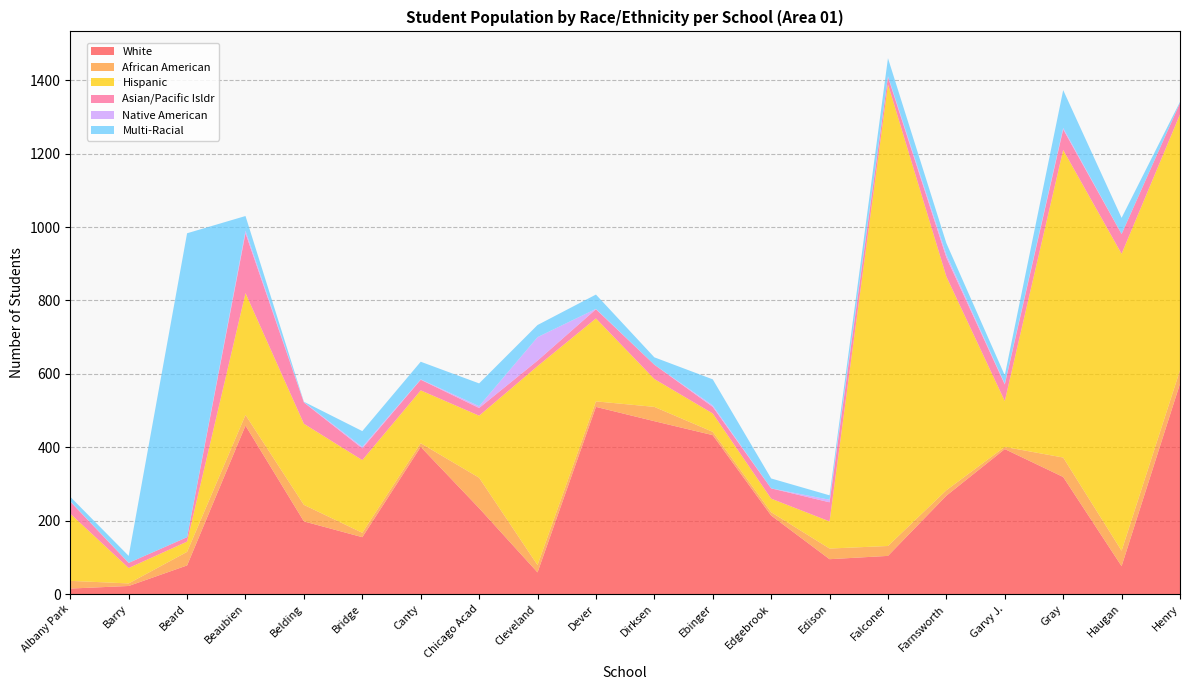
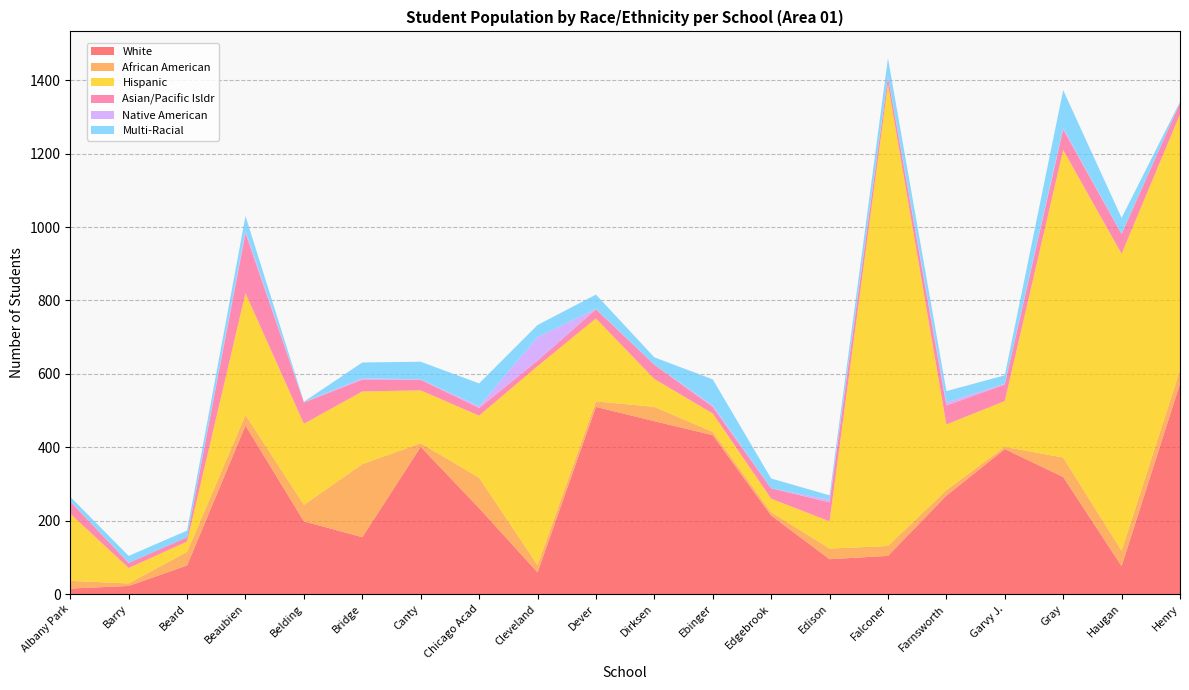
  {
    "White": {
      "Albany Park": 20,
      "Barry": 20,
      "Beard": 80,
      "Beaubien": 460,
      "Belding": 200,
      "Bridge": 160,
      "Canty": 400,
      "Chicago Acad": 230,
      "Cleveland": 60,
      "Dever": 510,
      "Dirksen": 470,
      "Ebinger": 430,
      "Edgebrook": 210,
      "Edison": 100,
      "Falconer": 100,
      "Farnsworth": 270,
      "Gray": 320,
      "Haugan": 80,
      "Henry": 570
    },
    "African American": {
      "Albany Park": 20,
      "Barry": 10,
      "Beard": 40,
      "Beaubien": 30,
      "Belding": 50,
-     "Bridge": 10,
+     "Bridge": 200,
      "Canty": 10,
      "Chicago Acad": 80,
      "Cleveland": 20,
      "Dever": 20,
      "Dirksen": 40,
      "Ebinger": 10,
      "Edgebrook": 10,
      "Edison": 30,
      "Falconer": 30,
      "Farnsworth": 20,
      "Gray": 50,
      "Haugan": 40,
      "Henry": 40
    },
    "Hispanic": {
      "Albany Park": 180,
      "Barry": 40,
      "Beard": 30,
      "Beaubien": 330,
      "Belding": 220,
      "Bridge": 200,
      "Canty": 140,
      "Chicago Acad": 170,
      "Cleveland": 540,
      "Dever": 230,
      "Dirksen": 80,
      "Ebinger": 50,
      "Edgebrook": 40,
      "Edison": 70,
      "Falconer": 1260,
-     "Farnsworth": 580,
+     "Farnsworth": 180,
      "Garvy J.": 130,
      "Gray": 840,
      "Haugan": 810,
      "Henry": 700
    },
    "Asian/Pacific Isldr": {
      "Beaubien": 160,
      "Cleveland": 20,
      "Edison": 50,
      "Farnsworth": 50
    },
    "Native American": {
      "Beaubien": 10,
      "Cleveland": 60,
      "Edison": 10,
      "Farnsworth": 10
    },
    "Multi-Racial": {
      "Albany Park": 10,
      "Barry": 20,
-     "Beard": 830,
+     "Beard": 20,
      "Beaubien": 40,
      "Bridge": 40,
      "Canty": 50,
      "Chicago Acad": 60,
      "Cleveland": 30,
      "Dever": 40,
      "Dirksen": 20,
      "Ebinger": 70,
      "Edgebrook": 30,
      "Edison": 10,
      "Falconer": 50,
      "Farnsworth": 30,
      "Garvy J.": 20,
      "Gray": 100,
      "Haugan": 40
    }
  }
